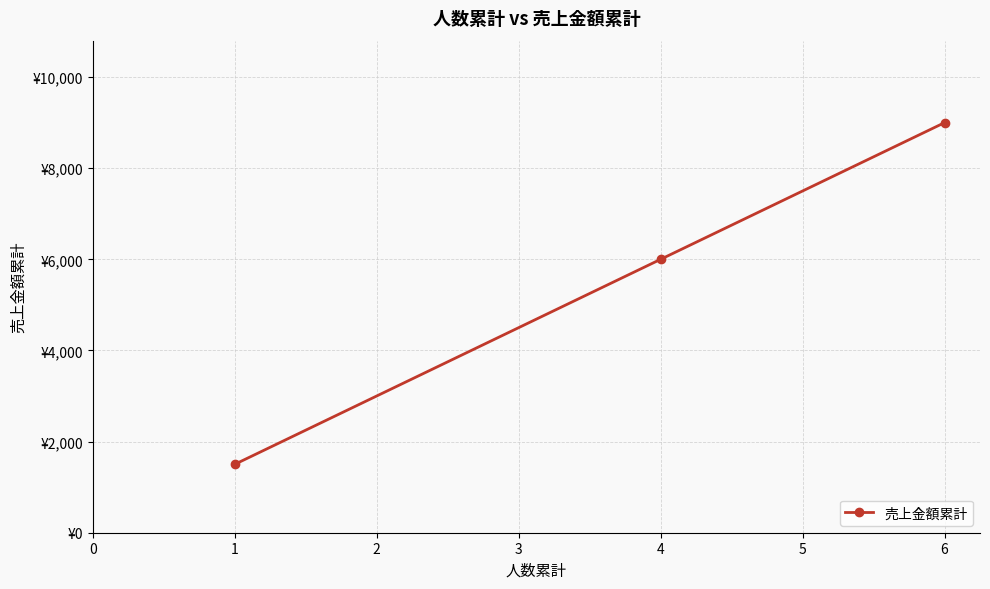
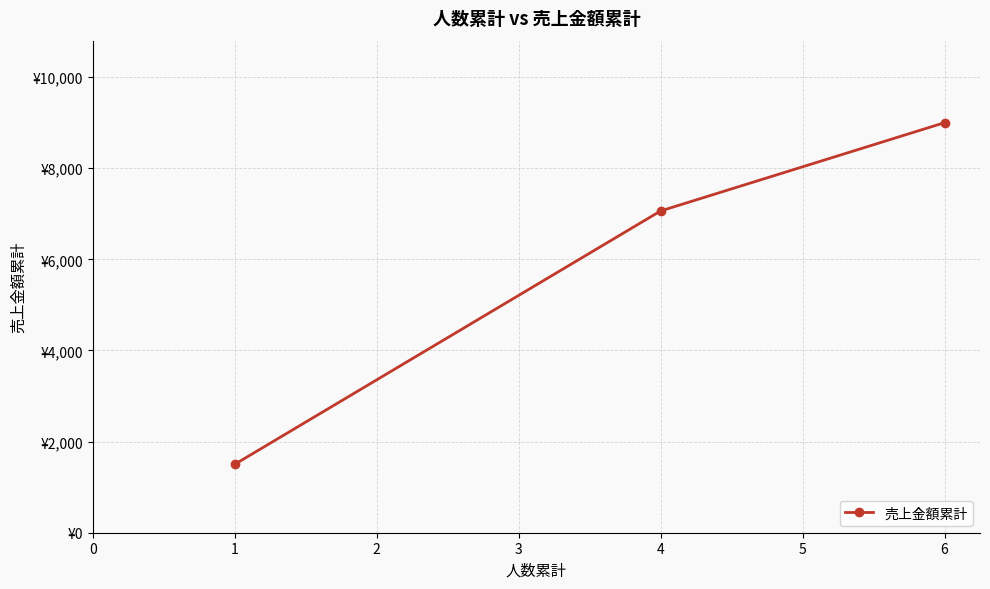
  {
    "1": "¥1,500",
-   "4": "¥6,000",
+   "4": "¥7,100",
    "6": "¥9,000"
  }
